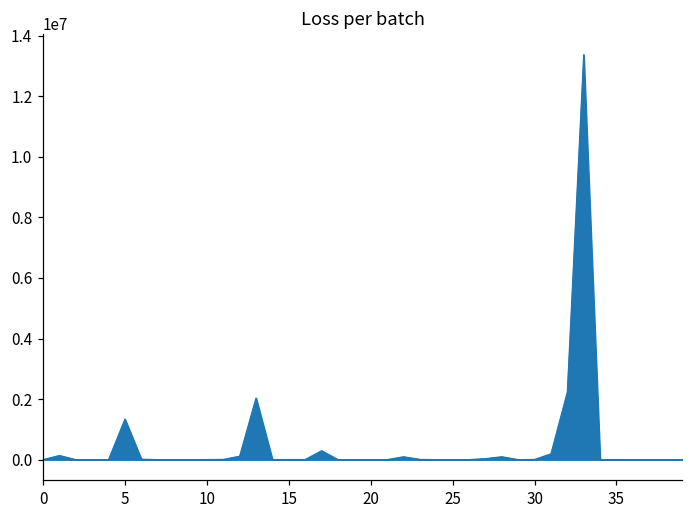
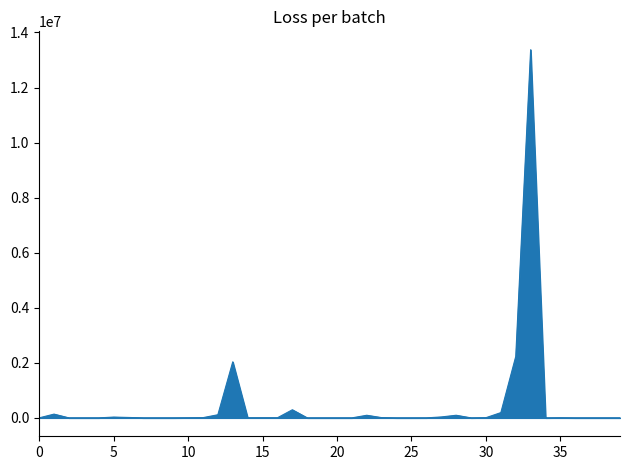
  {
    "0": 0,
-   "5": 1300000,
+   "5": 0,
    "10": 0,
    "15": 0,
    "20": 0,
    "25": 0,
    "30": 0,
    "35": 0
  }
